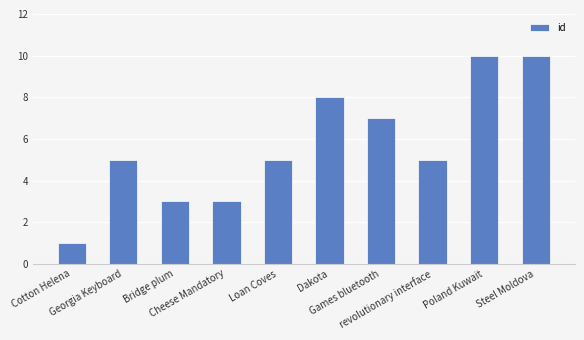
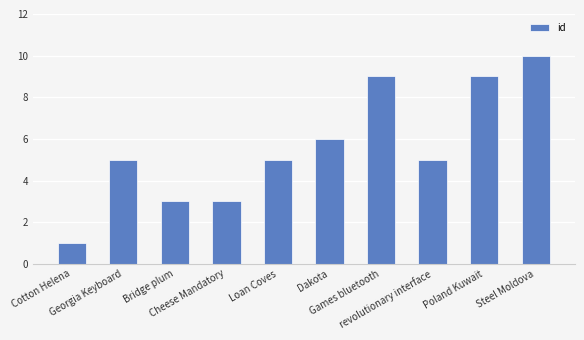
  {
    "Cotton Helena": 1,
    "Georgia Keyboard": 5,
    "Bridge plum": 3,
    "Cheese Mandatory": 3,
    "Loan Coves": 5,
-   "Dakota": 8,
-   "Games bluetooth": 7,
+   "Dakota": 6,
+   "Games bluetooth": 9,
    "revolutionary interface": 5,
-   "Poland Kuwait": 10,
+   "Poland Kuwait": 9,
    "Steel Moldova": 10
  }
